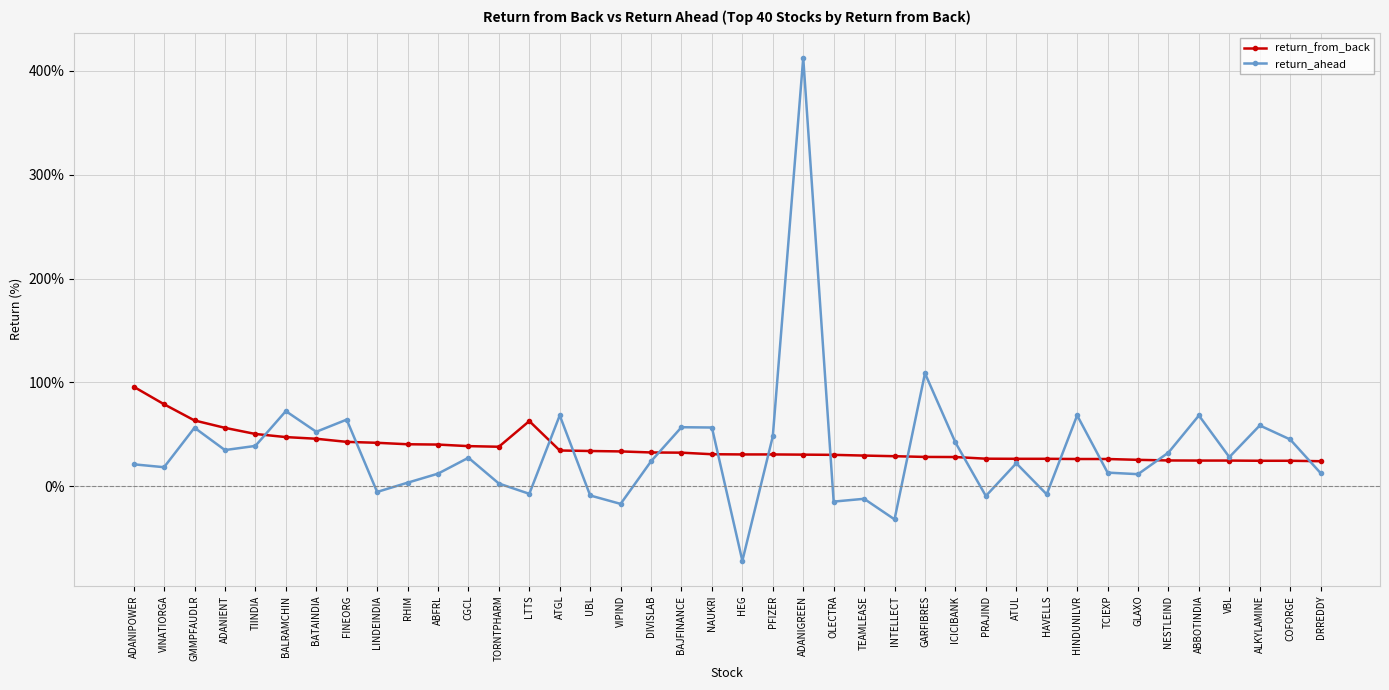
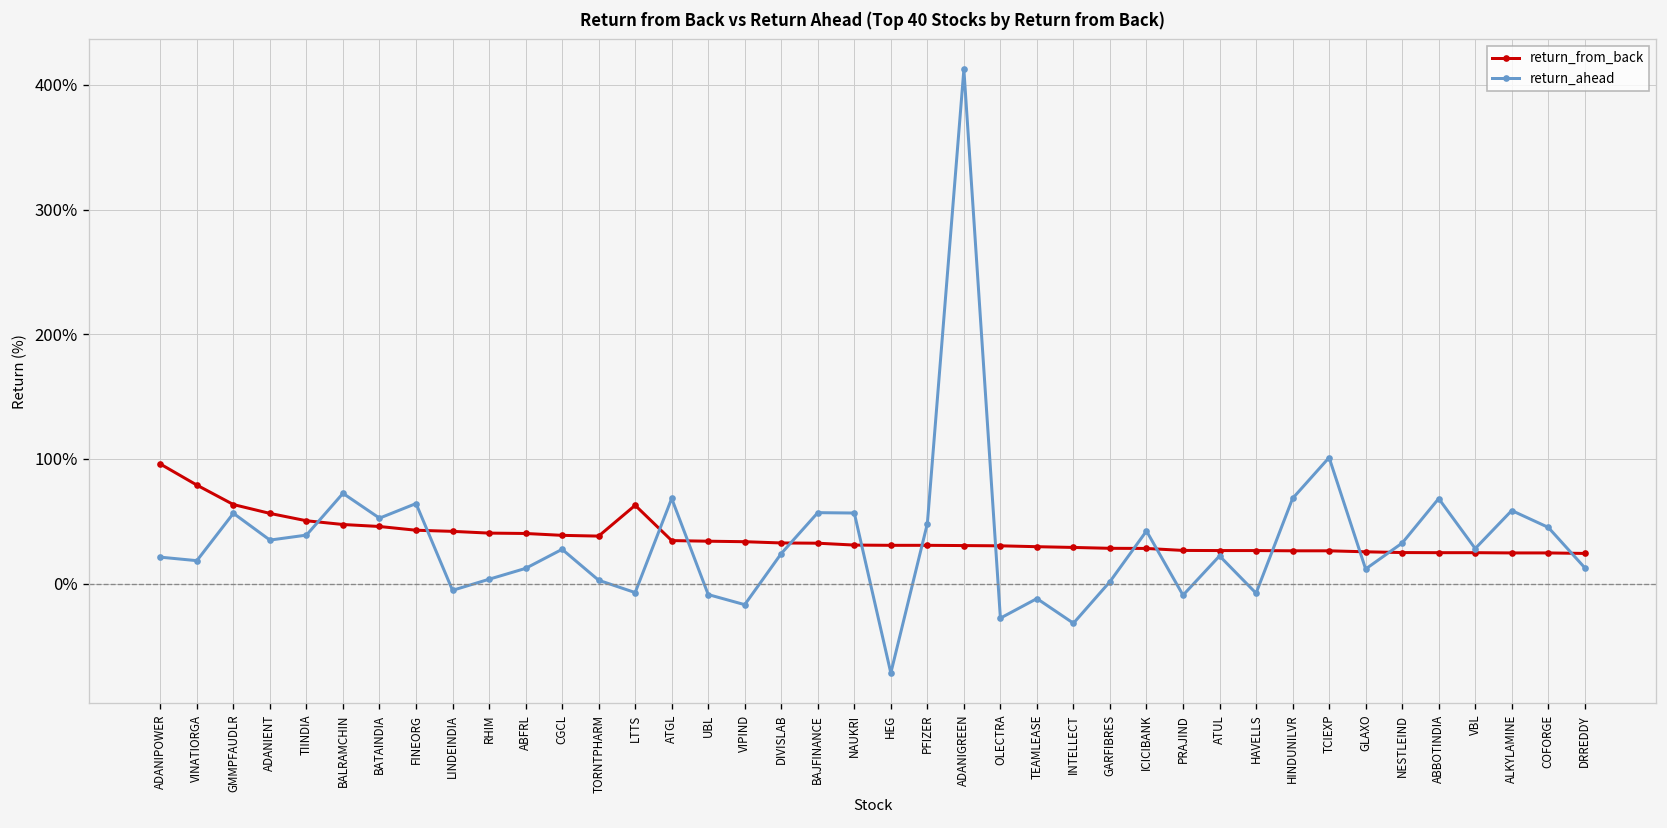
  {
    "return_from_back": {
      "ADANIPOWER": "96%",
      "VINATIORGA": "79%",
      "GMMPFAUDLR": "63%",
      "ADANIENT": "56%",
      "TIINDIA": "50%",
      "BALRAMCHIN": "47%",
      "BATAINDIA": "46%",
      "FINEORG": "43%",
      "LINDEINDIA": "42%",
      "RHIM": "41%",
      "ABFRL": "40%",
      "CGCL": "39%",
      "TORNTPHARM": "38%",
      "LTTS": "63%",
      "ATGL": "35%",
      "UBL": "34%",
      "VIPIND": "34%",
      "DIVISLAB": "33%",
      "BAJFINANCE": "32%",
      "NAUKRI": "31%",
      "HEG": "31%",
      "PFIZER": "31%",
      "ADANIGREEN": "31%",
      "OLECTRA": "30%",
      "TEAMLEASE": "30%",
      "INTELLECT": "29%",
      "GARFIBRES": "28%",
      "ICICIBANK": "28%",
      "PRAJIND": "27%",
      "ATUL": "27%",
      "HAVELLS": "27%",
      "HINDUNILVR": "26%",
      "TCIEXP": "26%",
      "GLAXO": "26%",
      "NESTLEIND": "25%",
      "ABBOTINDIA": "25%",
      "VBL": "25%",
      "ALKYLAMINE": "25%",
      "COFORGE": "25%",
      "DRREDDY": "24%"
    },
    "return_ahead": {
      "ADANIPOWER": "21%",
      "VINATIORGA": "18%",
      "GMMPFAUDLR": "56%",
      "ADANIENT": "35%",
      "TIINDIA": "39%",
      "BALRAMCHIN": "72%",
      "BATAINDIA": "53%",
      "FINEORG": "64%",
      "LINDEINDIA": "-5%",
      "RHIM": "4%",
      "ABFRL": "12%",
      "CGCL": "28%",
      "TORNTPHARM": "3%",
      "LTTS": "-7%",
      "ATGL": "68%",
      "UBL": "-9%",
      "VIPIND": "-17%",
      "DIVISLAB": "24%",
      "BAJFINANCE": "57%",
      "NAUKRI": "57%",
      "HEG": "-72%",
      "PFIZER": "48%",
      "ADANIGREEN": "412%",
-     "OLECTRA": "-15%",
+     "OLECTRA": "-28%",
      "TEAMLEASE": "-12%",
      "INTELLECT": "-32%",
-     "GARFIBRES": "109%",
+     "GARFIBRES": "2%",
      "ICICIBANK": "42%",
      "PRAJIND": "-9%",
      "ATUL": "22%",
      "HAVELLS": "-8%",
      "HINDUNILVR": "68%",
-     "TCIEXP": "13%",
+     "TCIEXP": "101%",
      "GLAXO": "12%",
      "NESTLEIND": "33%",
      "ABBOTINDIA": "68%",
      "VBL": "28%",
      "ALKYLAMINE": "59%",
      "COFORGE": "45%",
      "DRREDDY": "13%"
    }
  }
